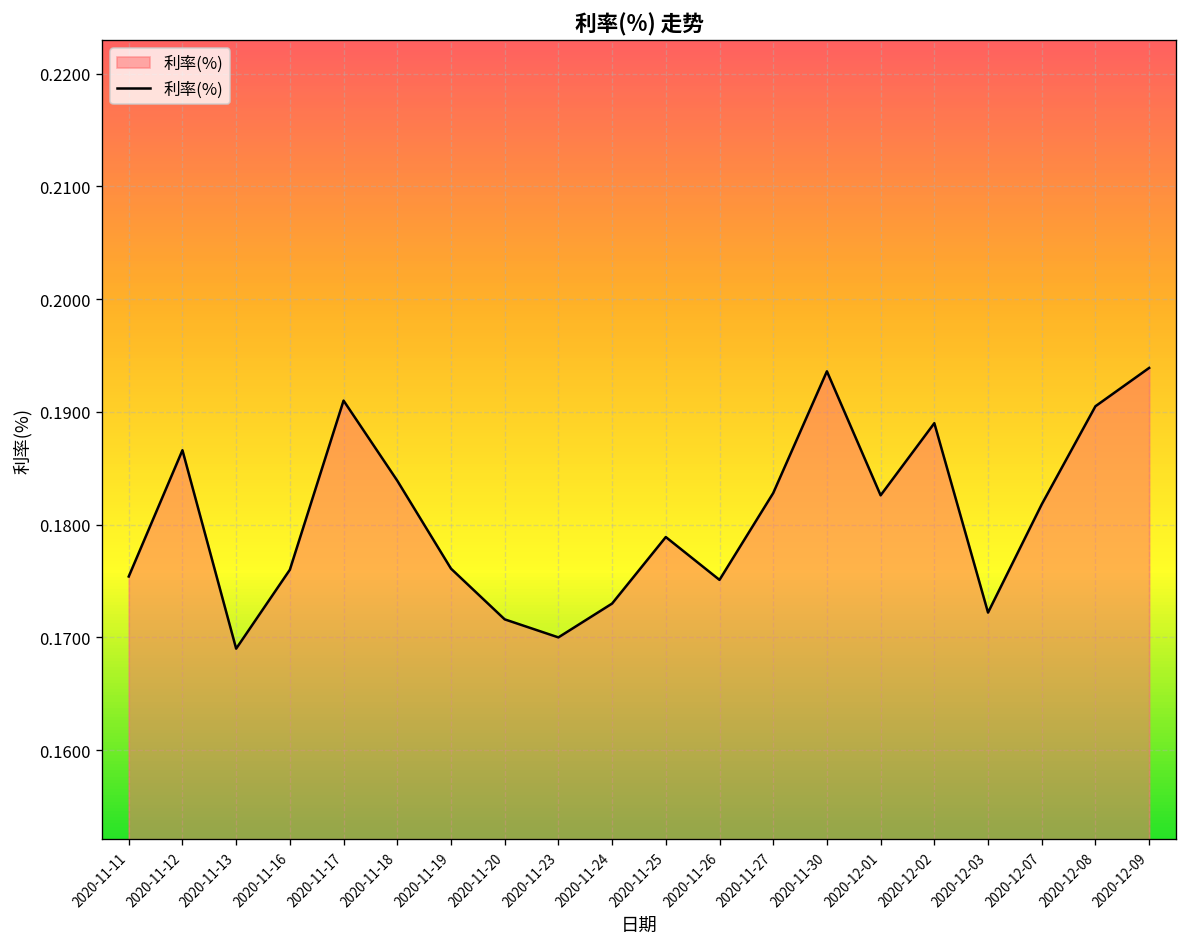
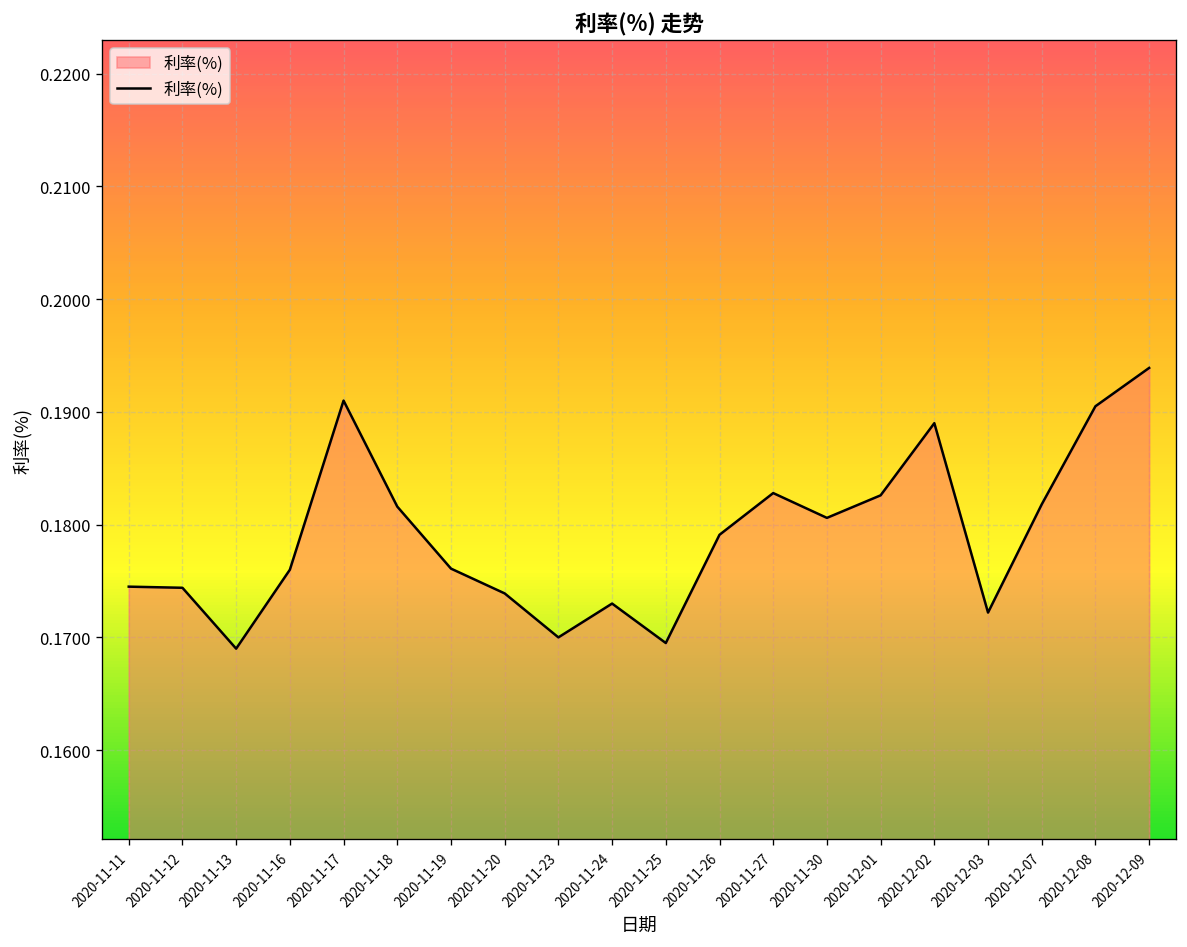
  {
-   "2020-11-11": 0.1754,
-   "2020-11-12": 0.187,
+   "2020-11-11": 0.1745,
+   "2020-11-12": 0.174,
    "2020-11-13": 0.169,
    "2020-11-16": 0.176,
    "2020-11-17": 0.191,
-   "2020-11-18": 0.184,
+   "2020-11-18": 0.182,
    "2020-11-19": 0.176,
-   "2020-11-20": 0.172,
+   "2020-11-20": 0.174,
    "2020-11-23": 0.170,
    "2020-11-24": 0.173,
-   "2020-11-25": 0.179,
-   "2020-11-26": 0.175,
+   "2020-11-25": 0.170,
+   "2020-11-26": 0.179,
    "2020-11-27": 0.183,
-   "2020-11-30": 0.194,
+   "2020-11-30": 0.181,
    "2020-12-01": 0.183,
    "2020-12-02": 0.189,
    "2020-12-03": 0.172,
    "2020-12-07": 0.182,
    "2020-12-08": 0.191,
    "2020-12-09": 0.194
  }
